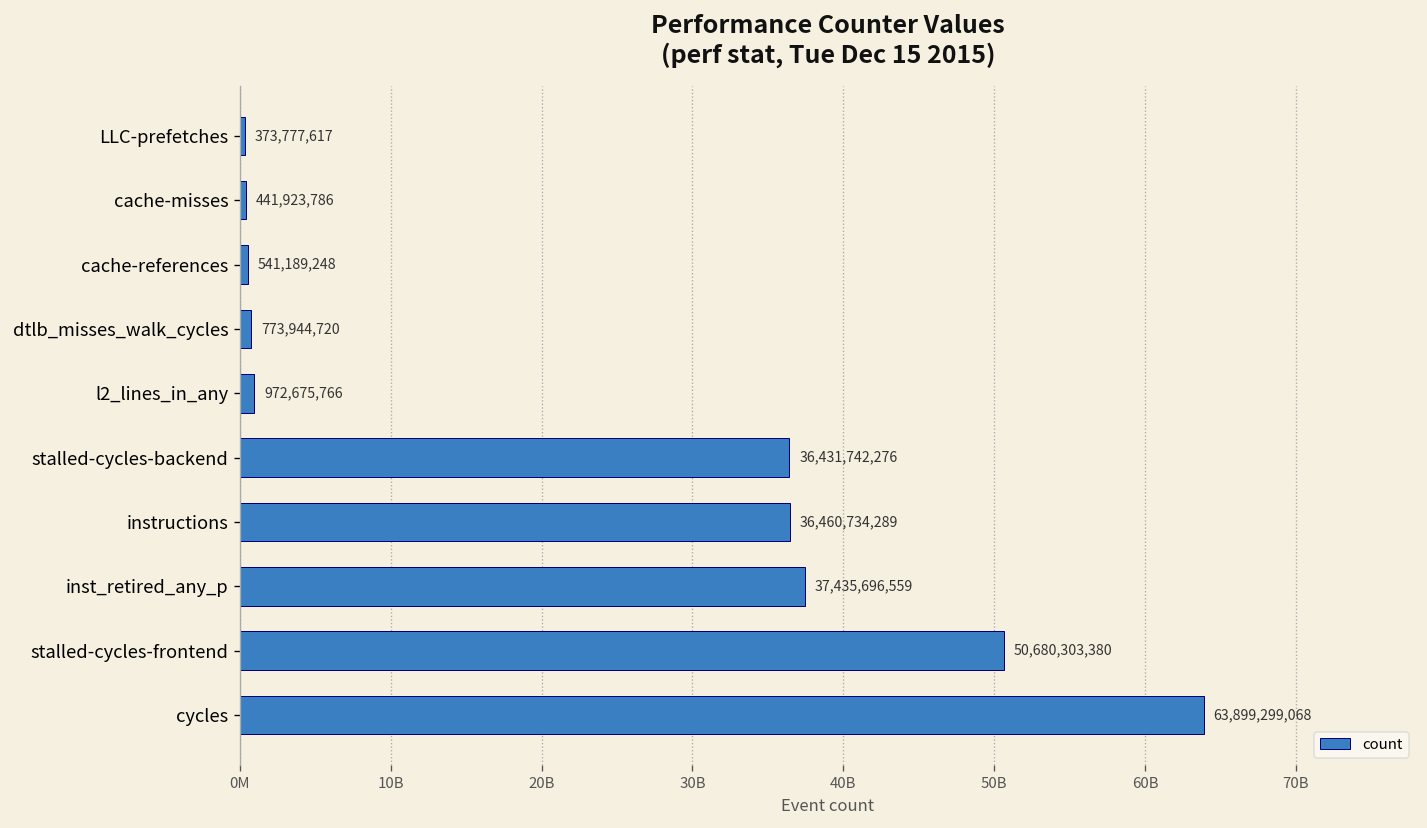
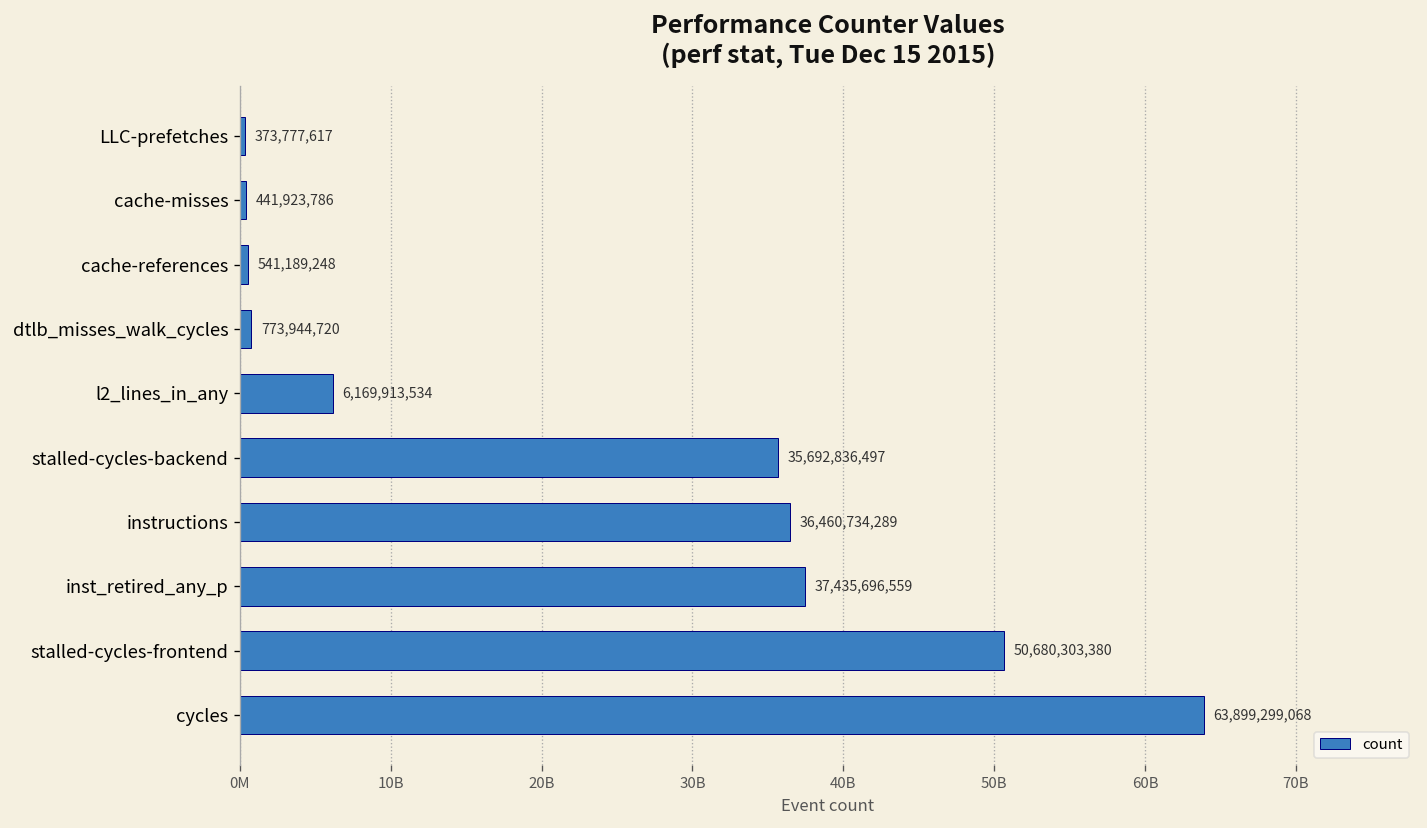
  {
    "LLC-prefetches": "373,777,617",
    "cache-misses": "441,923,786",
    "cache-references": "541,189,248",
    "dtlb_misses_walk_cycles": "773,944,720",
-   "l2_lines_in_any": "972,675,766",
-   "stalled-cycles-backend": "36,431,742,276",
+   "l2_lines_in_any": "6,169,913,534",
+   "stalled-cycles-backend": "35,692,836,497",
    "instructions": "36,460,734,289",
    "inst_retired_any_p": "37,435,696,559",
    "stalled-cycles-frontend": "50,680,303,380",
    "cycles": "63,899,299,068"
  }
